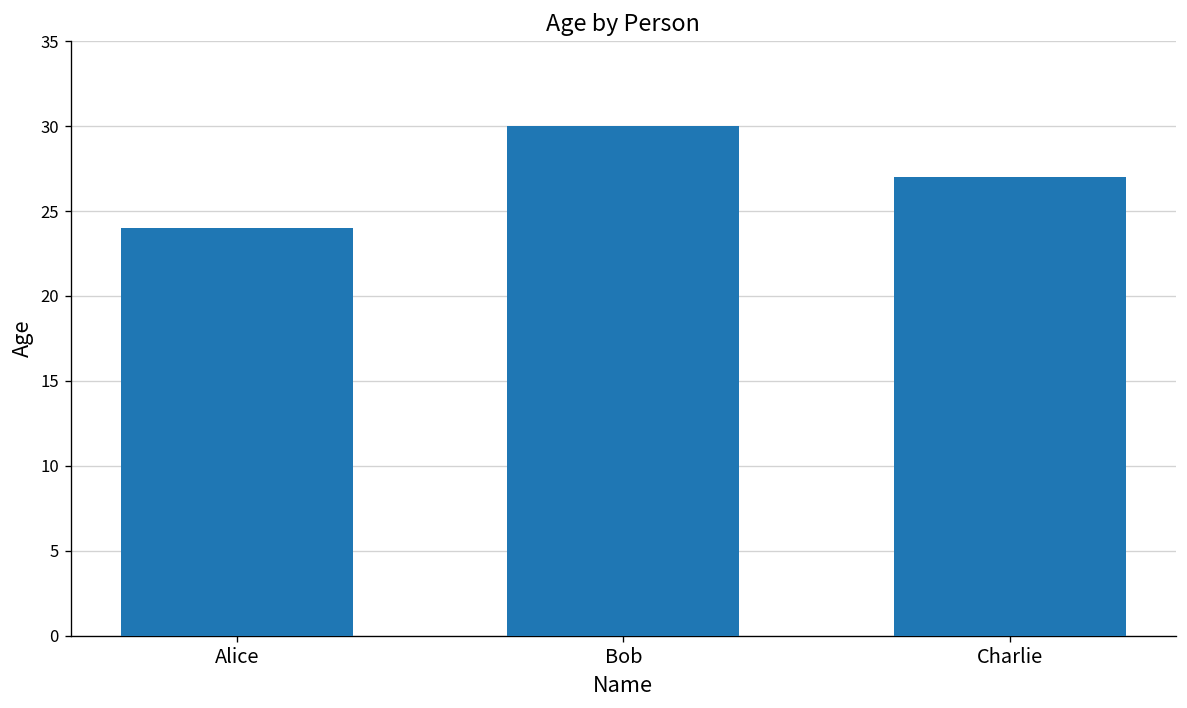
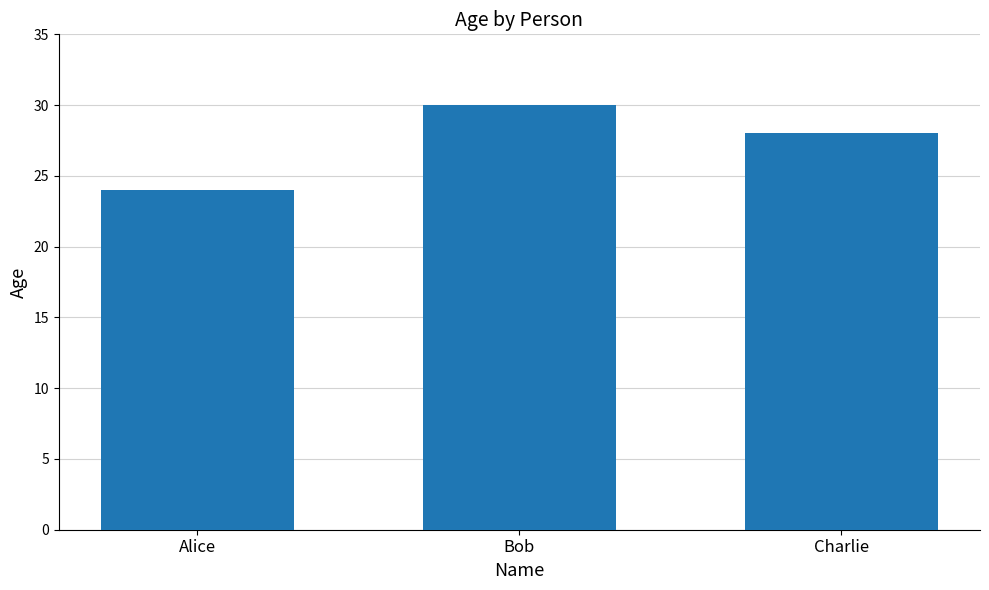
  {
    "Alice": 24,
    "Bob": 30,
-   "Charlie": 27
+   "Charlie": 28
  }
